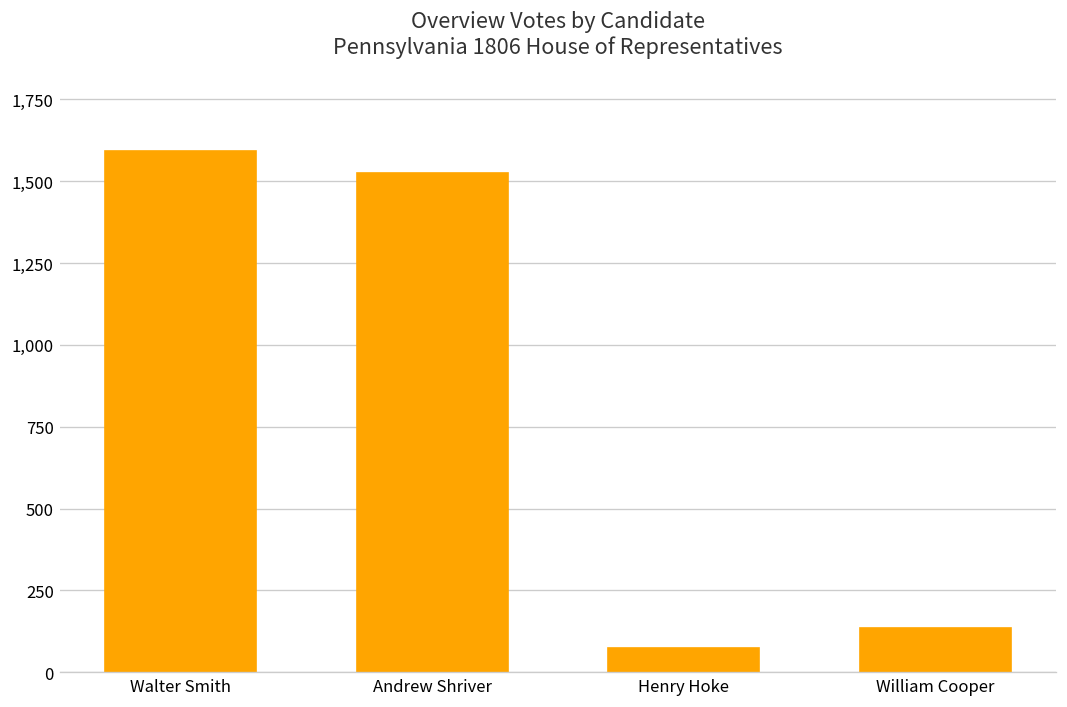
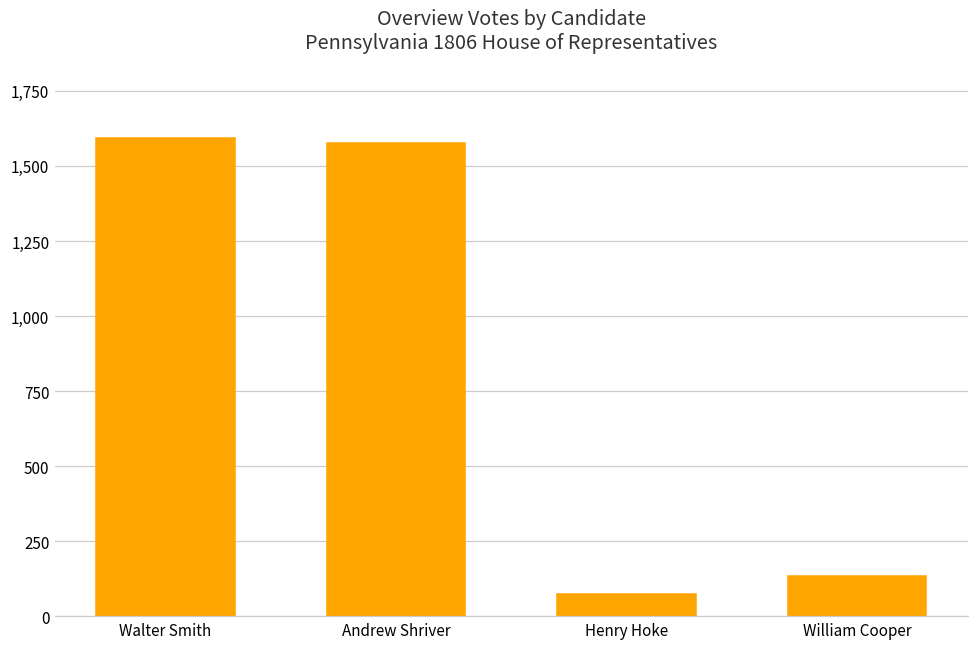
  {
    "Walter Smith": "1,590",
-   "Andrew Shriver": "1,530",
+   "Andrew Shriver": "1,580",
    "Henry Hoke": "70",
    "William Cooper": "140"
  }
